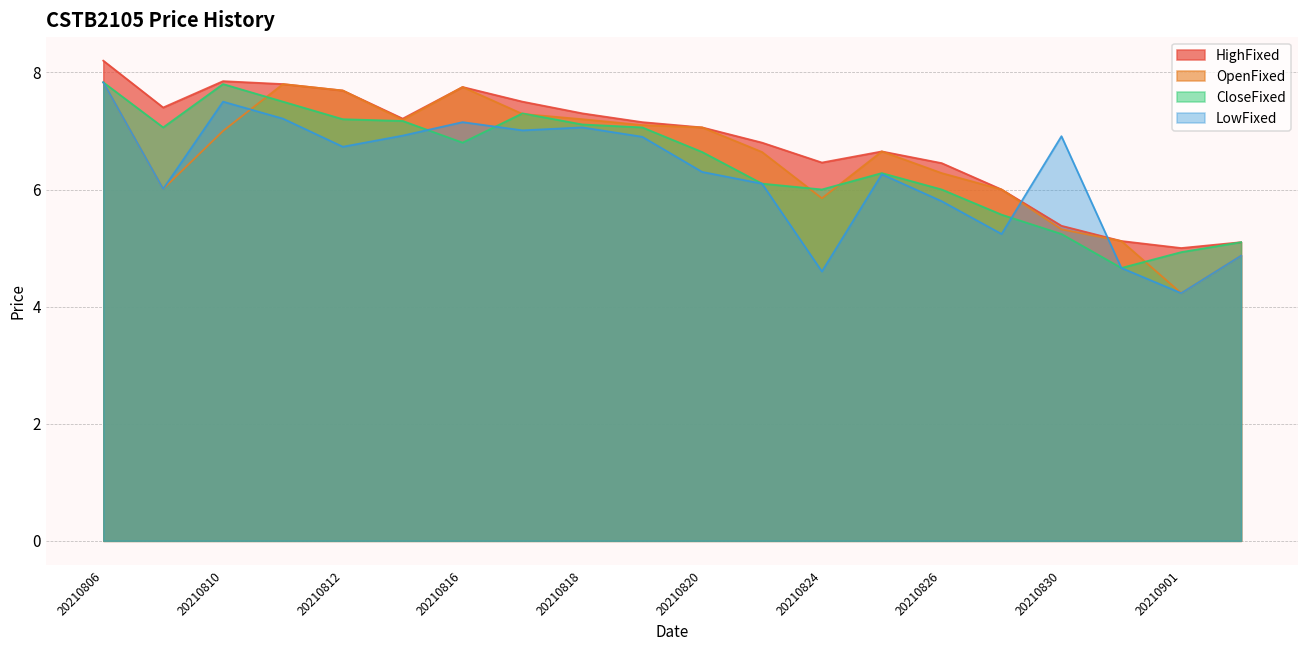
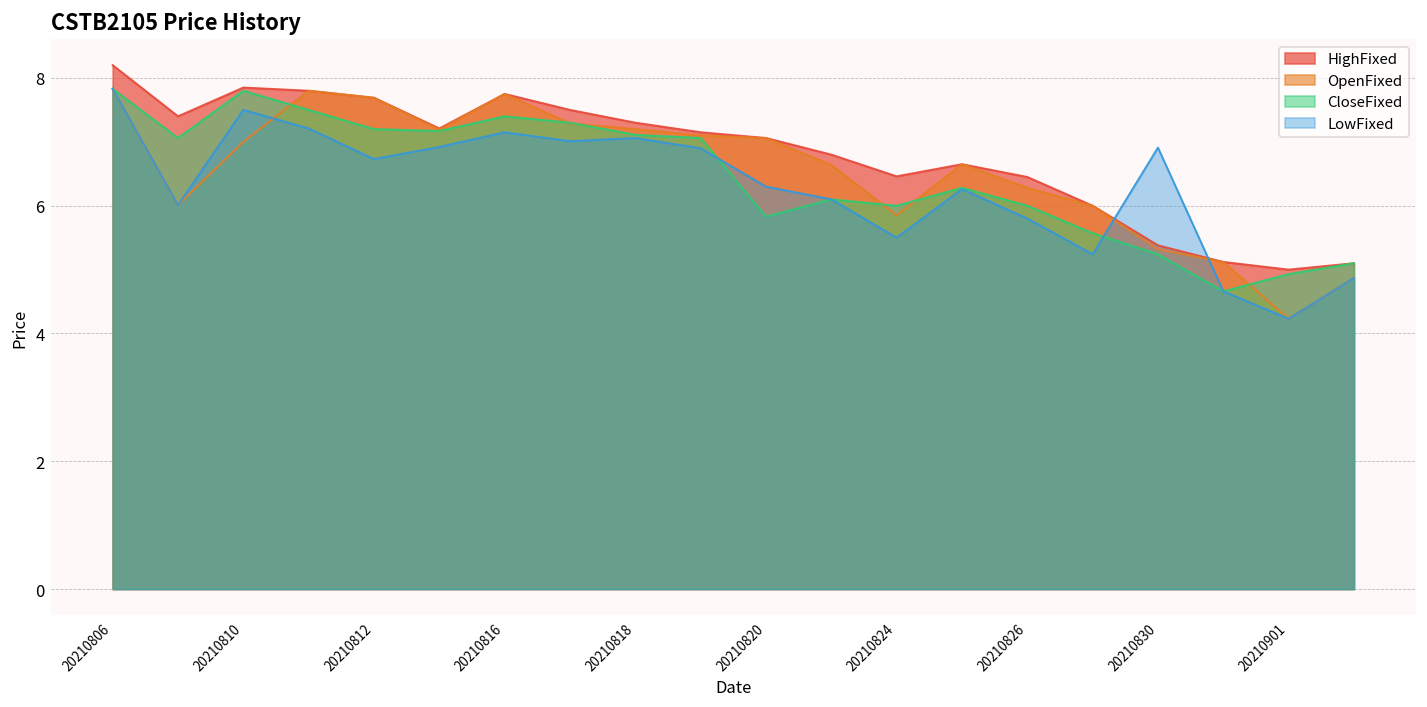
  {
    "CloseFixed": {
      "20210810": 7.8,
      "20210812": 7.2,
-     "20210816": 6.8,
+     "20210816": 7.4,
      "20210818": 7.1,
-     "20210820": 6.6,
+     "20210820": 5.8,
      "20210824": 6.0,
      "20210826": 6.0,
      "20210830": 5.2,
      "20210901": 4.9
    },
    "LowFixed": {
      "20210810": 7.5,
      "20210812": 6.7,
      "20210816": 7.2,
      "20210818": 7.1,
      "20210820": 6.3,
-     "20210824": 4.6,
+     "20210824": 5.5,
      "20210826": 5.8,
      "20210830": 6.9
    }
  }
